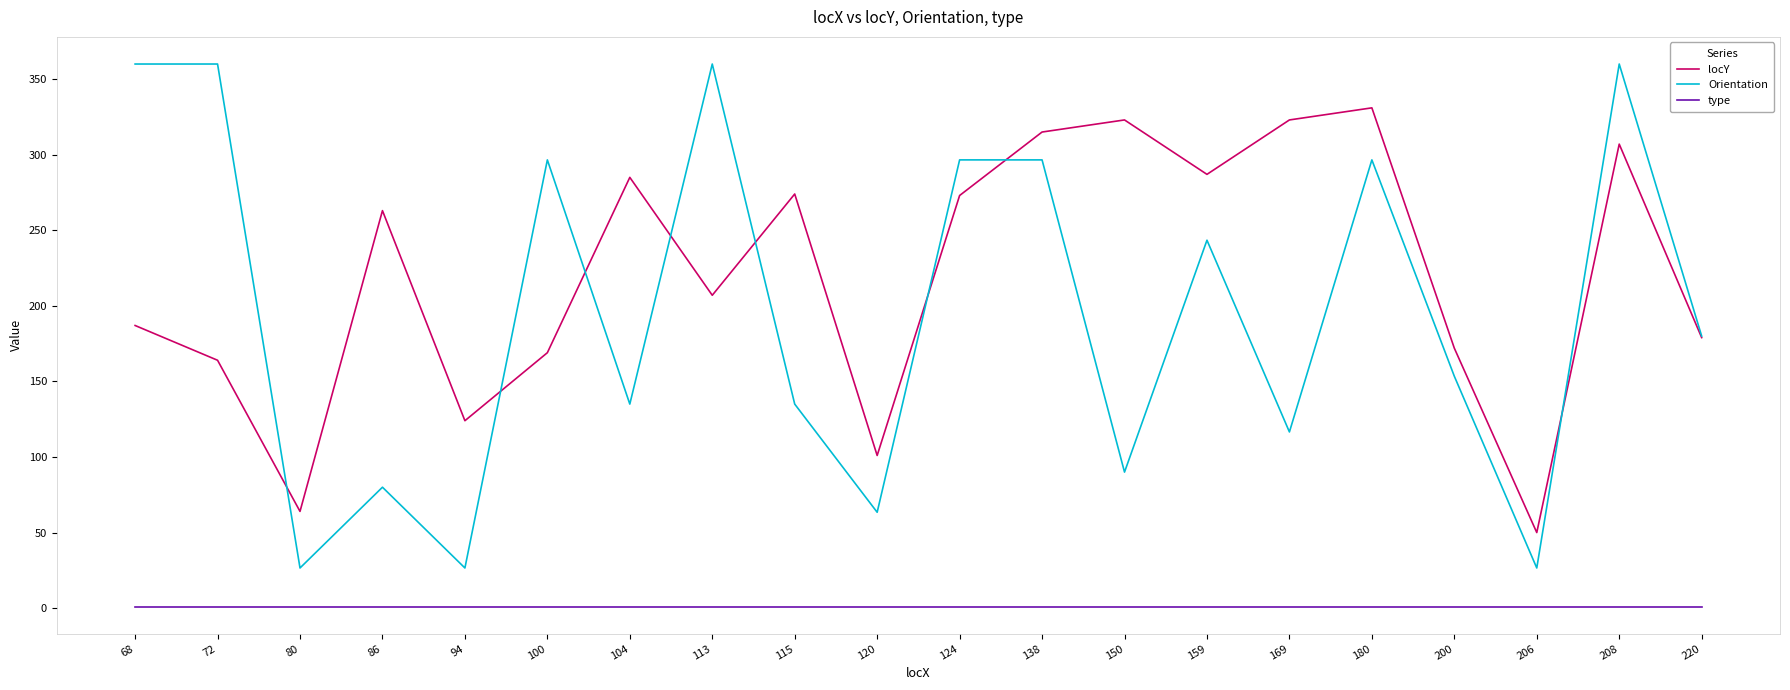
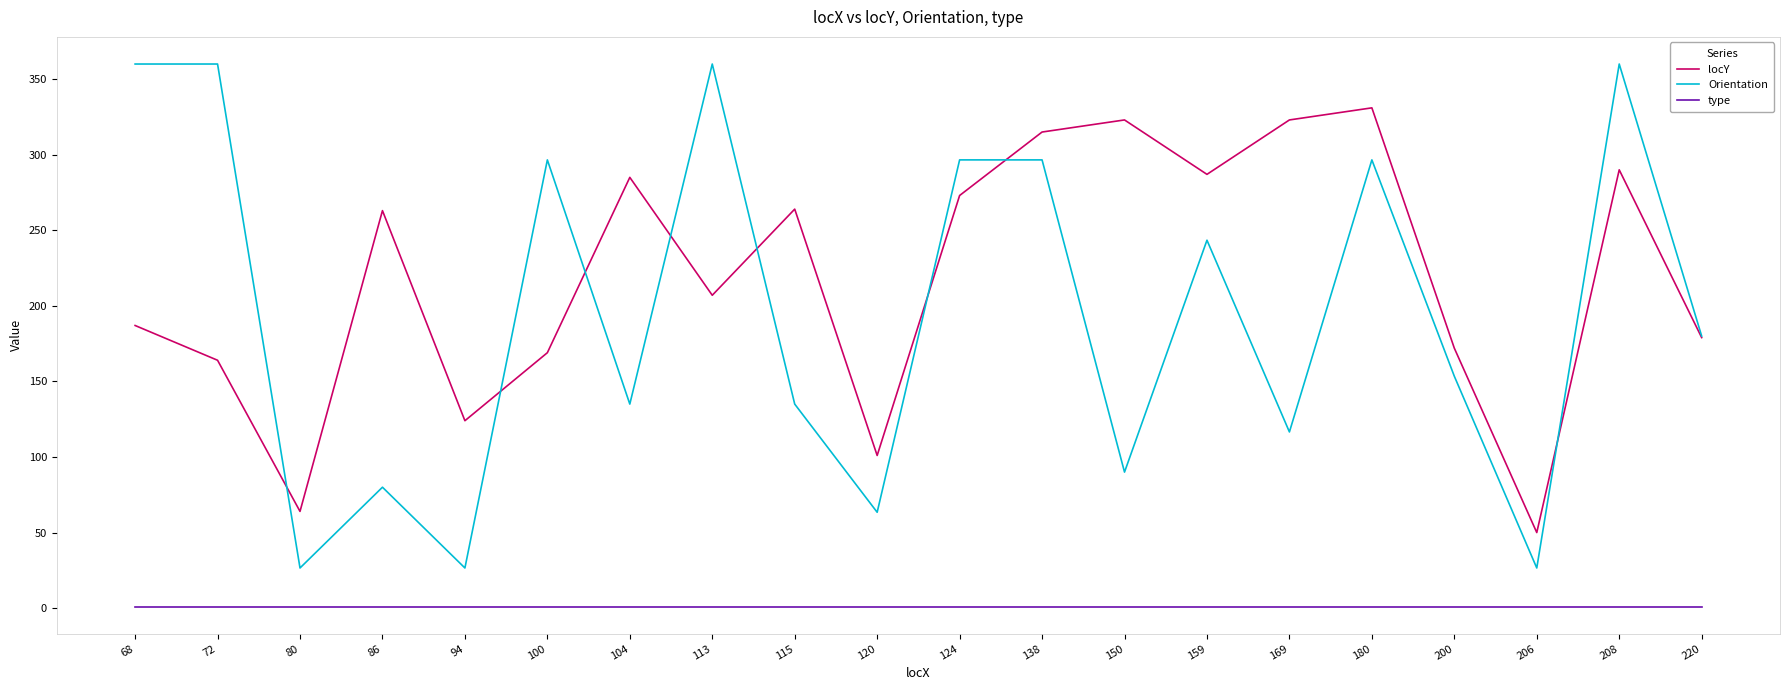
  {
    "locY": {
      "68": 187,
      "72": 164,
      "80": 64,
      "86": 263,
      "94": 124,
      "100": 169,
      "104": 285,
      "113": 207,
-     "115": 274,
+     "115": 264,
      "120": 101,
      "124": 273,
      "138": 315,
      "150": 323,
      "159": 287,
      "169": 323,
      "180": 331,
      "200": 172,
      "206": 50,
-     "208": 307
+     "208": 290
    },
    "Orientation": {
      "68": 360,
      "72": 360,
      "80": 27,
      "86": 80,
      "94": 27,
      "100": 297,
      "104": 135,
      "113": 360,
      "115": 135,
      "120": 63,
      "124": 297,
      "138": 297,
      "150": 90,
      "159": 243,
      "169": 117,
      "180": 297,
      "200": 153,
      "206": 27,
      "208": 360
    },
    "type": {
      "68": 1,
      "72": 1,
      "80": 1,
      "86": 1,
      "94": 1,
      "100": 1,
      "104": 1,
      "113": 1,
      "115": 1,
      "120": 1,
      "124": 1,
      "138": 1,
      "150": 1,
      "159": 1,
      "169": 1,
      "180": 1,
      "200": 1,
      "206": 1,
      "208": 1,
      "220": 1
    }
  }
